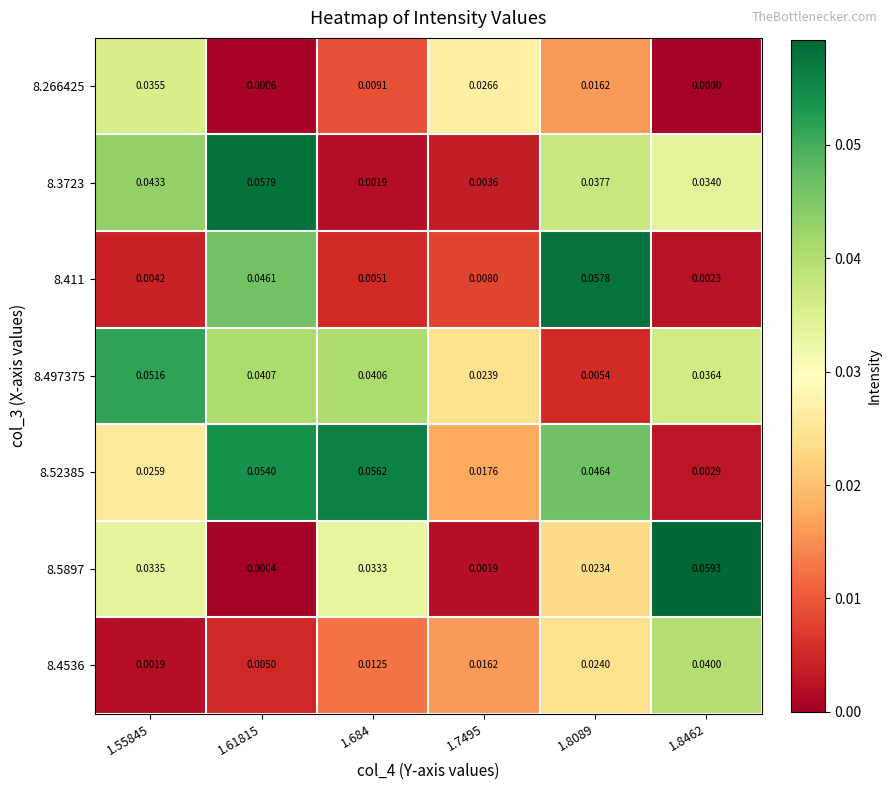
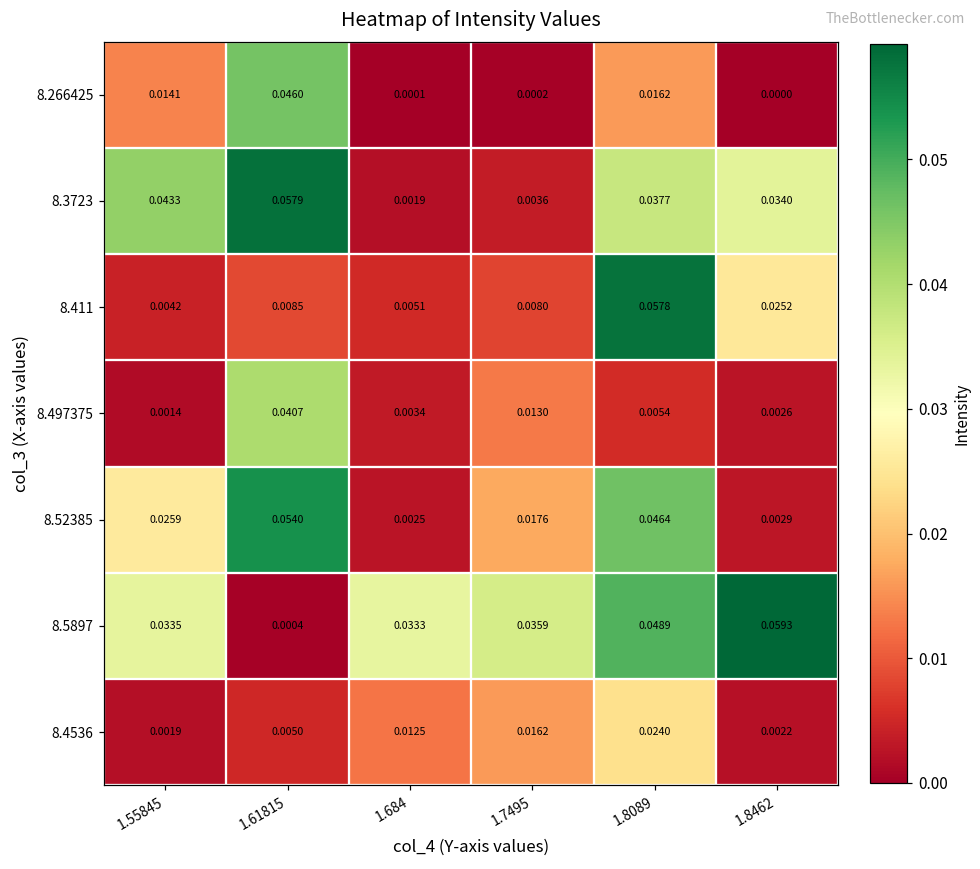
  {
    "8.266425": {
-     "1.55845": 0.0355,
-     "1.61815": 0.0006,
-     "1.684": 0.0091,
-     "1.7495": 0.0266,
+     "1.55845": 0.0141,
+     "1.61815": 0.0460,
+     "1.684": 0.0001,
+     "1.7495": 0.0002,
      "1.8089": 0.0162,
      "1.8462": 0.0000
    },
    "8.3723": {
      "1.55845": 0.0433,
      "1.61815": 0.0579,
      "1.684": 0.0019,
      "1.7495": 0.0036,
      "1.8089": 0.0377,
      "1.8462": 0.0340
    },
    "8.411": {
      "1.55845": 0.0042,
-     "1.61815": 0.0461,
+     "1.61815": 0.0085,
      "1.684": 0.0051,
      "1.7495": 0.0080,
      "1.8089": 0.0578,
-     "1.8462": 0.0023
+     "1.8462": 0.0252
    },
    "8.497375": {
-     "1.55845": 0.0516,
+     "1.55845": 0.0014,
      "1.61815": 0.0407,
-     "1.684": 0.0406,
-     "1.7495": 0.0239,
+     "1.684": 0.0034,
+     "1.7495": 0.0130,
      "1.8089": 0.0054,
-     "1.8462": 0.0364
+     "1.8462": 0.0026
    },
    "8.52385": {
      "1.55845": 0.0259,
      "1.61815": 0.0540,
-     "1.684": 0.0562,
+     "1.684": 0.0025,
      "1.7495": 0.0176,
      "1.8089": 0.0464,
      "1.8462": 0.0029
    },
    "8.5897": {
      "1.55845": 0.0335,
      "1.61815": 0.0004,
      "1.684": 0.0333,
-     "1.7495": 0.0019,
-     "1.8089": 0.0234,
+     "1.7495": 0.0359,
+     "1.8089": 0.0489,
      "1.8462": 0.0593
    },
    "8.4536": {
      "1.55845": 0.0019,
      "1.61815": 0.0050,
      "1.684": 0.0125,
      "1.7495": 0.0162,
      "1.8089": 0.0240,
-     "1.8462": 0.0400
+     "1.8462": 0.0022
    }
  }
